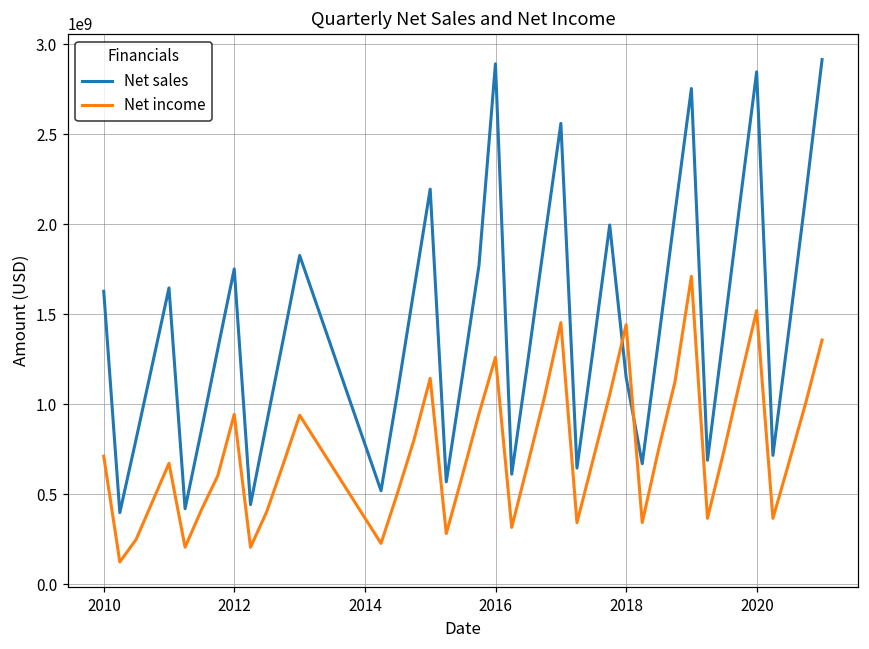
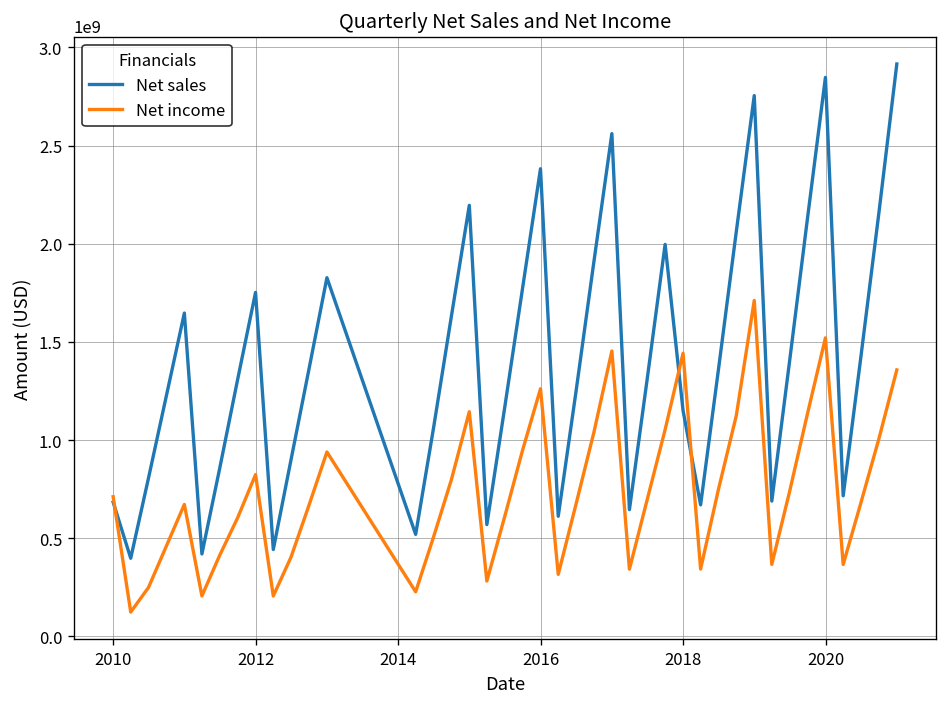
  {
    "Net sales": {
-     "2010": 1630000000,
+     "2010": 680000000,
      "2012": 1750000000,
-     "2016": 2890000000,
+     "2016": 2380000000,
      "2018": 1150000000,
      "2020": 2850000000
    },
    "Net income": {
      "2010": 710000000,
-     "2012": 940000000,
+     "2012": 820000000,
      "2016": 1260000000,
      "2018": 1440000000,
      "2020": 1520000000
    }
  }
